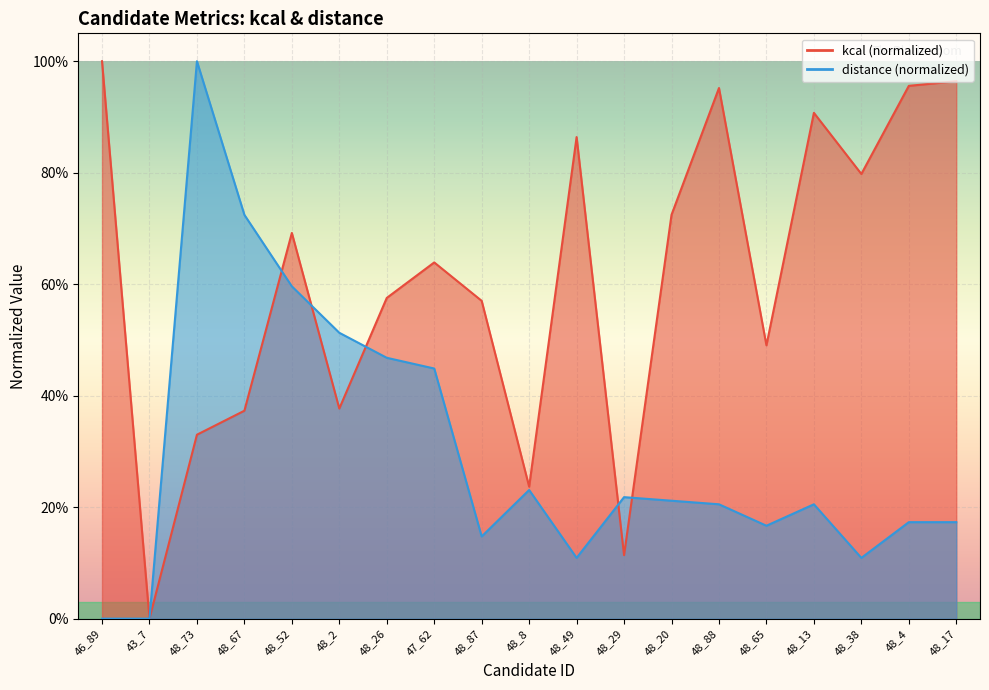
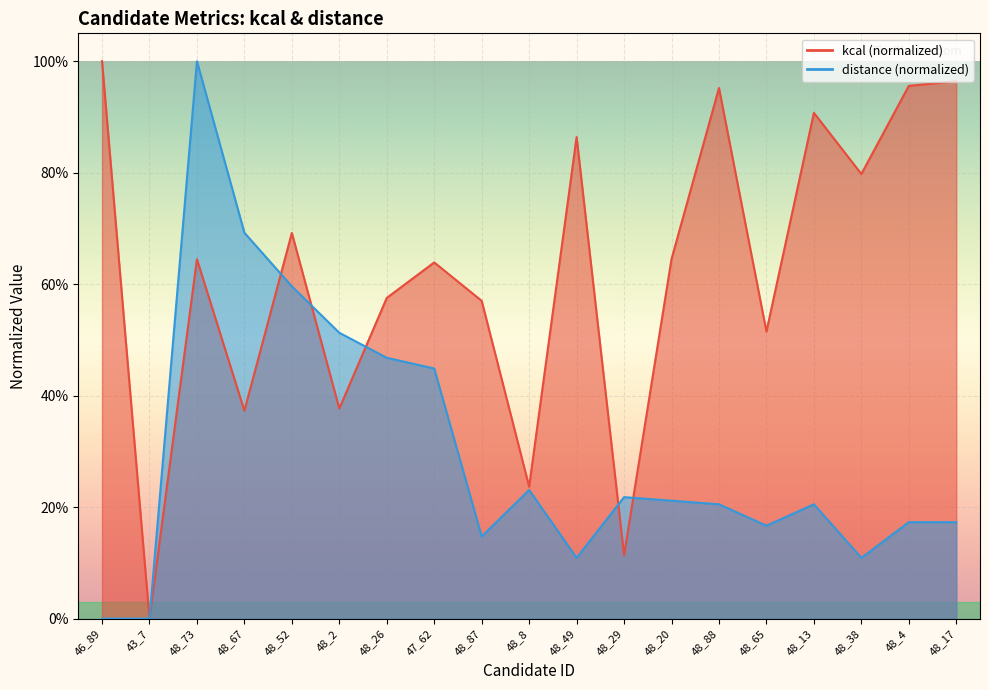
  {
    "kcal (normalized)": {
      "46_89": "100%",
-     "48_73": "33%",
+     "48_73": "64%",
      "48_67": "37%",
      "48_52": "69%",
      "48_2": "38%",
      "48_26": "58%",
      "47_62": "64%",
      "48_87": "57%",
      "48_8": "24%",
      "48_49": "86%",
      "48_29": "11%",
-     "48_20": "72%",
+     "48_20": "65%",
      "48_88": "95%",
-     "48_65": "49%",
+     "48_65": "52%",
      "48_13": "91%",
      "48_38": "80%",
      "48_4": "96%"
    },
    "distance (normalized)": {
      "48_73": "100%",
-     "48_67": "72%",
+     "48_67": "69%",
      "48_52": "60%",
      "48_2": "51%",
      "48_26": "47%",
      "47_62": "45%",
      "48_87": "15%",
      "48_8": "23%",
      "48_49": "11%",
      "48_29": "22%",
      "48_20": "21%",
      "48_88": "21%",
      "48_65": "17%",
      "48_13": "21%",
      "48_38": "11%",
      "48_4": "17%",
      "48_17": "17%"
    }
  }
